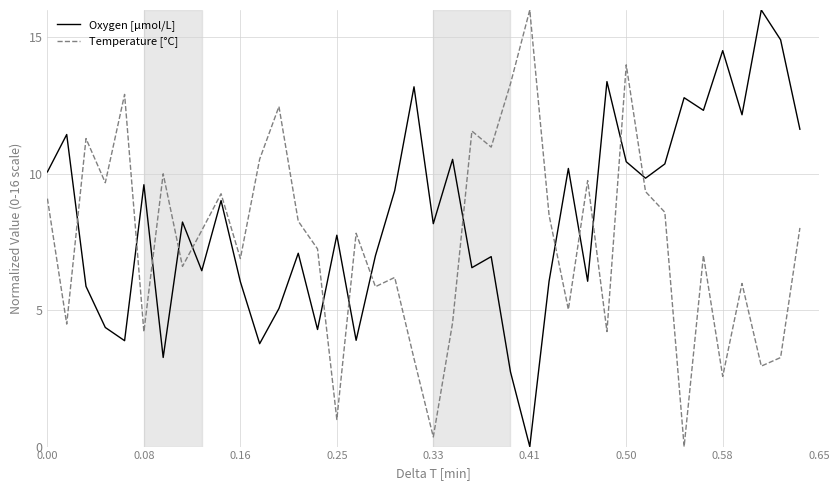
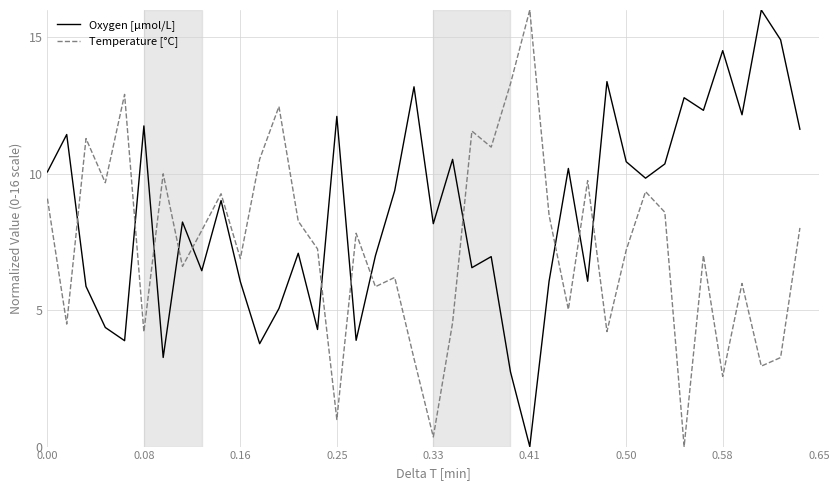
  {
    "Oxygen [μmol/L]": {
      "0.00": 10.1,
-     "0.08": 9.6,
+     "0.08": 11.8,
      "0.16": 6.0,
-     "0.25": 7.7,
+     "0.25": 12.1,
      "0.33": 8.2,
      "0.41": 0.0,
      "0.50": 10.4,
      "0.58": 14.5
    },
    "Temperature [°C]": {
      "0.00": 9.1,
      "0.08": 4.2,
      "0.16": 6.9,
      "0.25": 1.0,
      "0.33": 0.4,
      "0.41": 16.0,
-     "0.50": 14.0,
+     "0.50": 7.2,
      "0.58": 2.6
    }
  }
